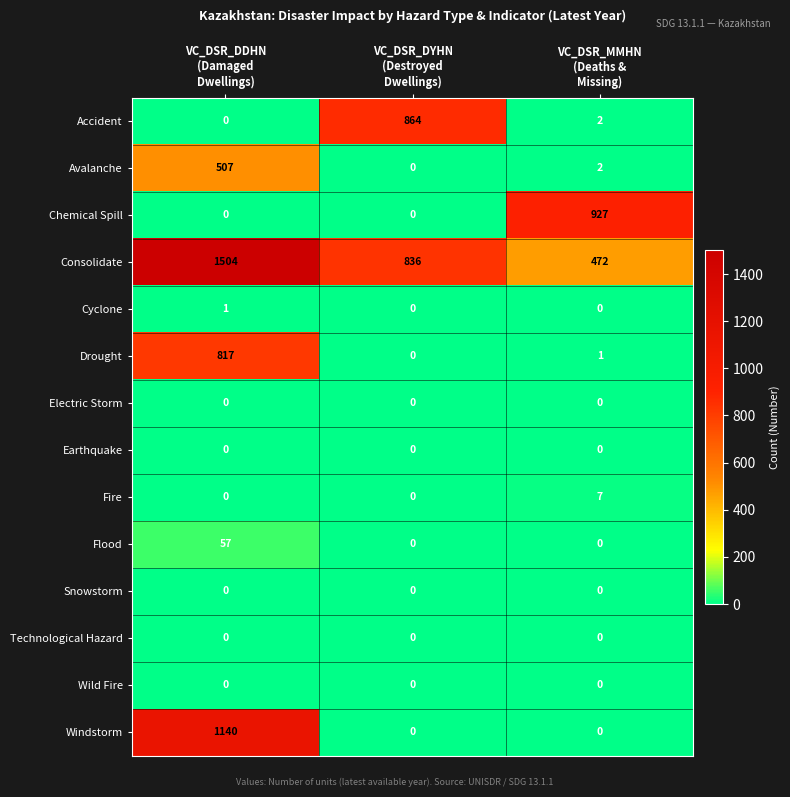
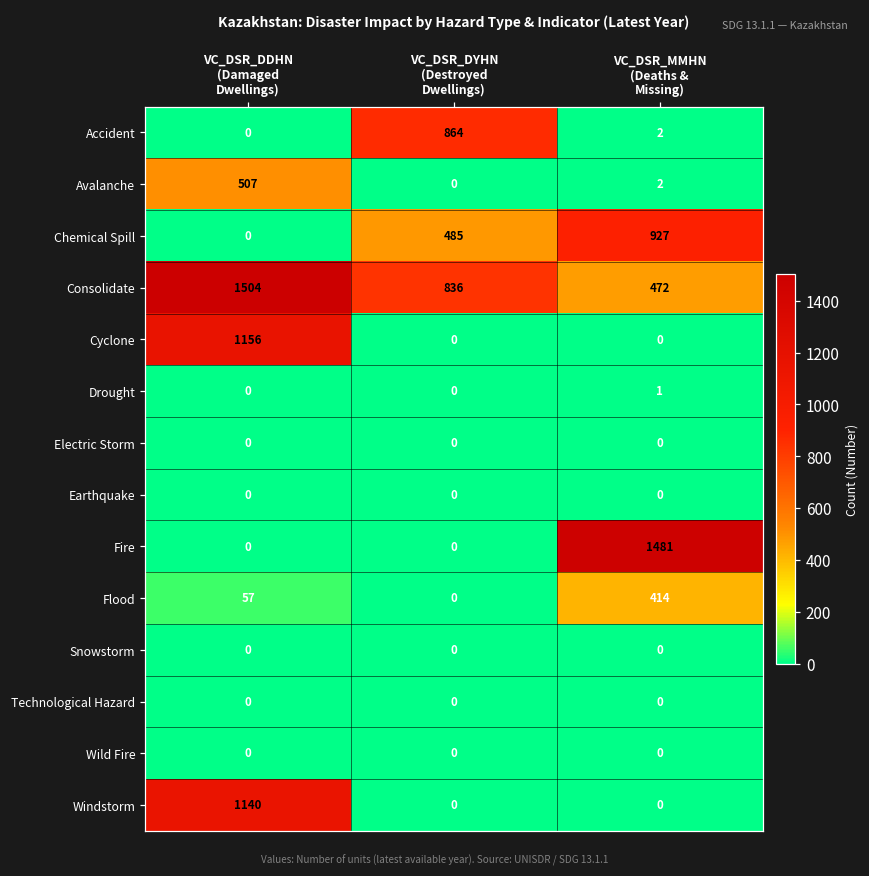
  {
    "Accident": {
      "VC_DSR_DDHN (Damaged Dwellings)": 0,
      "VC_DSR_DYHN (Destroyed Dwellings)": 864,
      "VC_DSR_MMHN (Deaths & Missing)": 2
    },
    "Avalanche": {
      "VC_DSR_DDHN (Damaged Dwellings)": 507,
      "VC_DSR_DYHN (Destroyed Dwellings)": 0,
      "VC_DSR_MMHN (Deaths & Missing)": 2
    },
    "Chemical Spill": {
      "VC_DSR_DDHN (Damaged Dwellings)": 0,
-     "VC_DSR_DYHN (Destroyed Dwellings)": 0,
+     "VC_DSR_DYHN (Destroyed Dwellings)": 485,
      "VC_DSR_MMHN (Deaths & Missing)": 927
    },
    "Consolidate": {
      "VC_DSR_DDHN (Damaged Dwellings)": 1504,
      "VC_DSR_DYHN (Destroyed Dwellings)": 836,
      "VC_DSR_MMHN (Deaths & Missing)": 472
    },
    "Cyclone": {
-     "VC_DSR_DDHN (Damaged Dwellings)": 1,
+     "VC_DSR_DDHN (Damaged Dwellings)": 1156,
      "VC_DSR_DYHN (Destroyed Dwellings)": 0,
      "VC_DSR_MMHN (Deaths & Missing)": 0
    },
    "Drought": {
-     "VC_DSR_DDHN (Damaged Dwellings)": 817,
+     "VC_DSR_DDHN (Damaged Dwellings)": 0,
      "VC_DSR_DYHN (Destroyed Dwellings)": 0,
      "VC_DSR_MMHN (Deaths & Missing)": 1
    },
    "Electric Storm": {
      "VC_DSR_DDHN (Damaged Dwellings)": 0,
      "VC_DSR_DYHN (Destroyed Dwellings)": 0,
      "VC_DSR_MMHN (Deaths & Missing)": 0
    },
    "Earthquake": {
      "VC_DSR_DDHN (Damaged Dwellings)": 0,
      "VC_DSR_DYHN (Destroyed Dwellings)": 0,
      "VC_DSR_MMHN (Deaths & Missing)": 0
    },
    "Fire": {
      "VC_DSR_DDHN (Damaged Dwellings)": 0,
      "VC_DSR_DYHN (Destroyed Dwellings)": 0,
-     "VC_DSR_MMHN (Deaths & Missing)": 7
+     "VC_DSR_MMHN (Deaths & Missing)": 1481
    },
    "Flood": {
      "VC_DSR_DDHN (Damaged Dwellings)": 57,
      "VC_DSR_DYHN (Destroyed Dwellings)": 0,
-     "VC_DSR_MMHN (Deaths & Missing)": 0
+     "VC_DSR_MMHN (Deaths & Missing)": 414
    },
    "Snowstorm": {
      "VC_DSR_DDHN (Damaged Dwellings)": 0,
      "VC_DSR_DYHN (Destroyed Dwellings)": 0,
      "VC_DSR_MMHN (Deaths & Missing)": 0
    },
    "Technological Hazard": {
      "VC_DSR_DDHN (Damaged Dwellings)": 0,
      "VC_DSR_DYHN (Destroyed Dwellings)": 0,
      "VC_DSR_MMHN (Deaths & Missing)": 0
    },
    "Wild Fire": {
      "VC_DSR_DDHN (Damaged Dwellings)": 0,
      "VC_DSR_DYHN (Destroyed Dwellings)": 0,
      "VC_DSR_MMHN (Deaths & Missing)": 0
    },
    "Windstorm": {
      "VC_DSR_DDHN (Damaged Dwellings)": 1140,
      "VC_DSR_DYHN (Destroyed Dwellings)": 0,
      "VC_DSR_MMHN (Deaths & Missing)": 0
    }
  }
